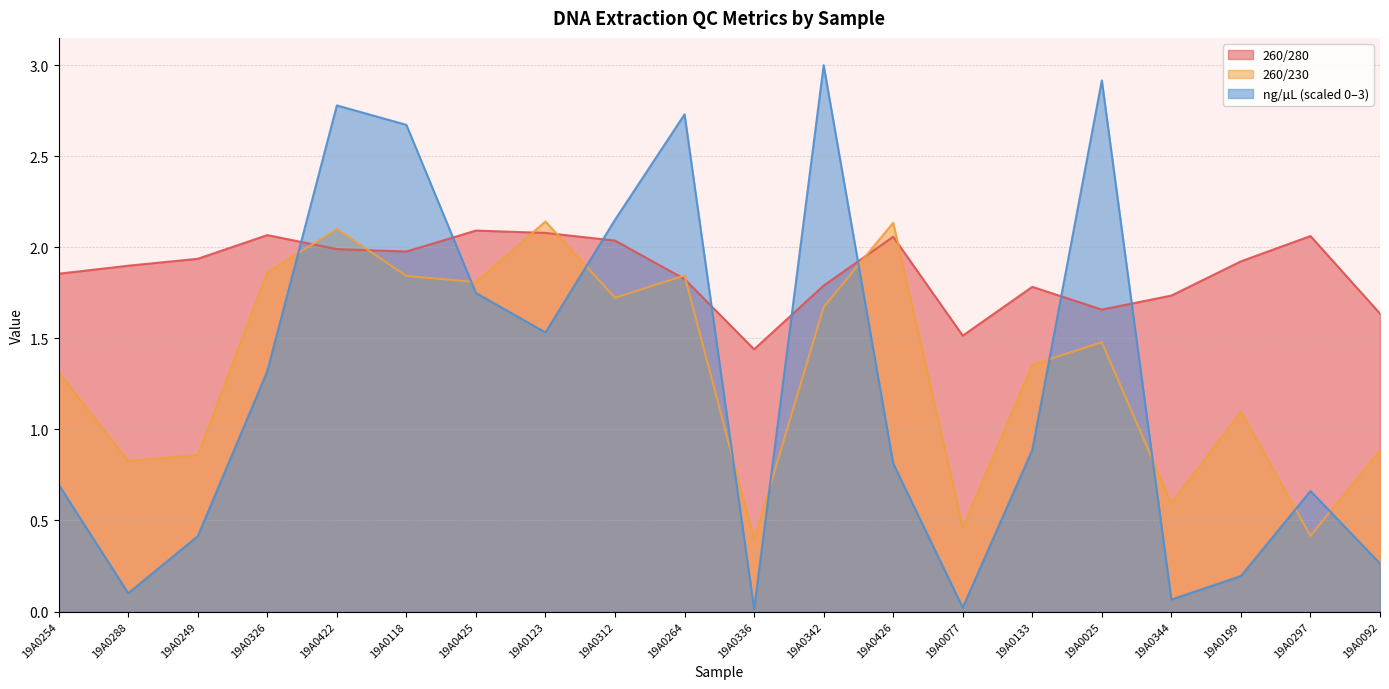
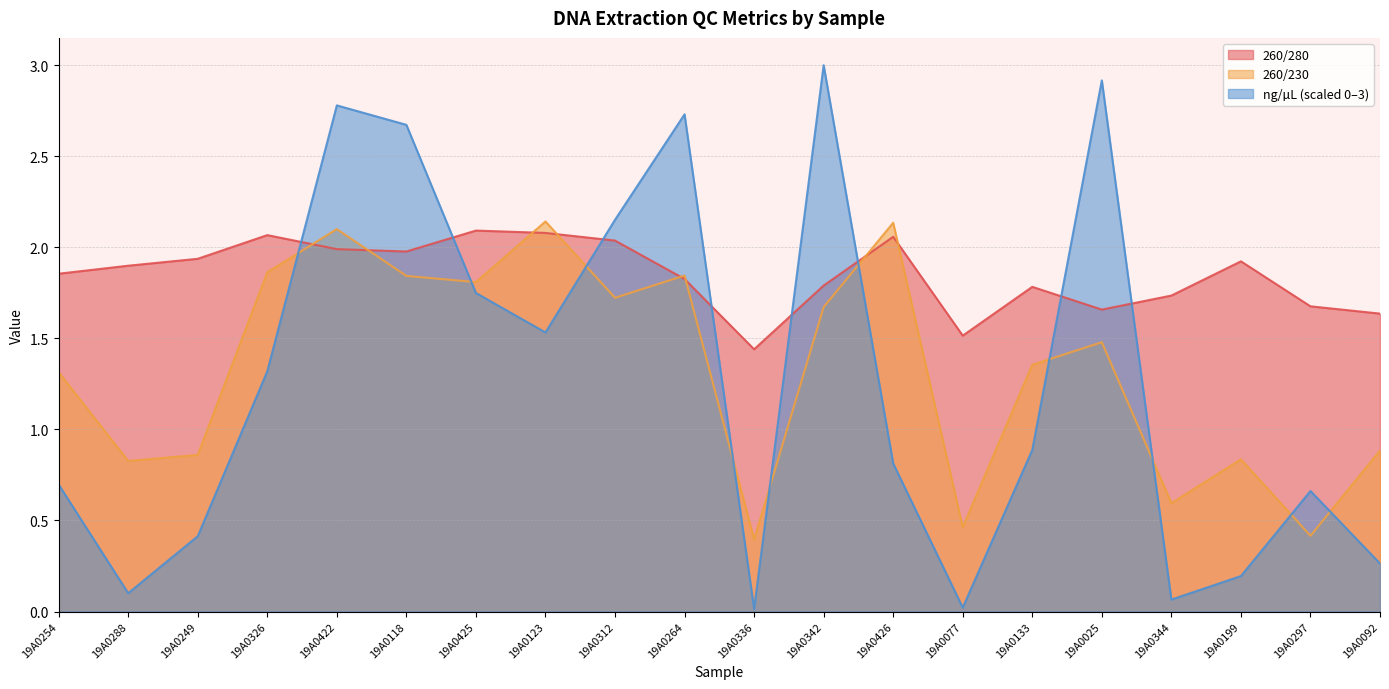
  {
    "260/280": {
      "19A0254": 1.86,
      "19A0288": 1.90,
      "19A0249": 1.94,
      "19A0326": 2.07,
      "19A0422": 1.99,
      "19A0118": 1.98,
      "19A0425": 2.09,
      "19A0123": 2.08,
      "19A0312": 2.04,
      "19A0264": 1.83,
      "19A0336": 1.44,
      "19A0342": 1.79,
      "19A0426": 2.06,
      "19A0077": 1.52,
      "19A0133": 1.78,
      "19A0025": 1.66,
      "19A0344": 1.74,
      "19A0199": 1.92,
-     "19A0297": 2.06,
+     "19A0297": 1.68,
      "19A0092": 1.64
    },
    "260/230": {
      "19A0254": 1.31,
      "19A0288": 0.83,
      "19A0249": 0.86,
      "19A0326": 1.86,
      "19A0422": 2.10,
      "19A0118": 1.84,
      "19A0425": 1.81,
      "19A0123": 2.14,
      "19A0312": 1.72,
      "19A0264": 1.85,
      "19A0336": 0.40,
      "19A0342": 1.67,
      "19A0426": 2.14,
      "19A0077": 0.46,
      "19A0133": 1.36,
      "19A0025": 1.48,
      "19A0344": 0.60,
-     "19A0199": 1.10,
+     "19A0199": 0.84,
      "19A0297": 0.42,
      "19A0092": 0.88
    },
    "ng/µL (scaled 0–3)": {
      "19A0254": 0.70,
      "19A0288": 0.10,
      "19A0249": 0.41,
      "19A0326": 1.32,
      "19A0422": 2.78,
      "19A0118": 2.67,
      "19A0425": 1.75,
      "19A0123": 1.53,
      "19A0312": 2.15,
      "19A0264": 2.73,
      "19A0336": 0.01,
      "19A0342": 3.00,
      "19A0426": 0.81,
      "19A0077": 0.02,
      "19A0133": 0.89,
      "19A0025": 2.92,
      "19A0344": 0.07,
      "19A0199": 0.19,
      "19A0297": 0.66,
      "19A0092": 0.26
    }
  }
